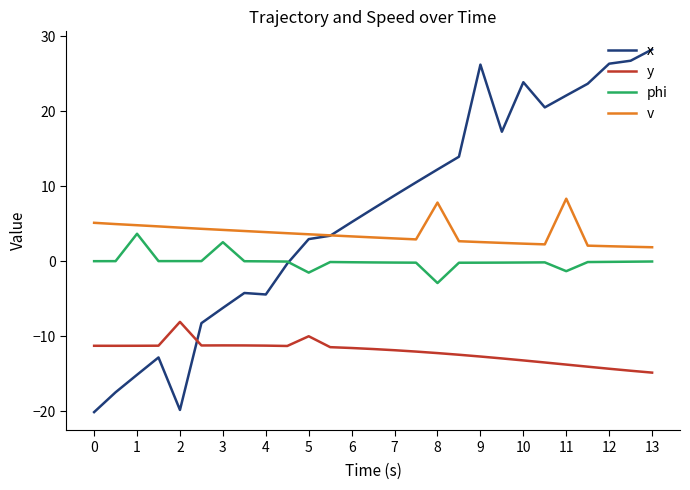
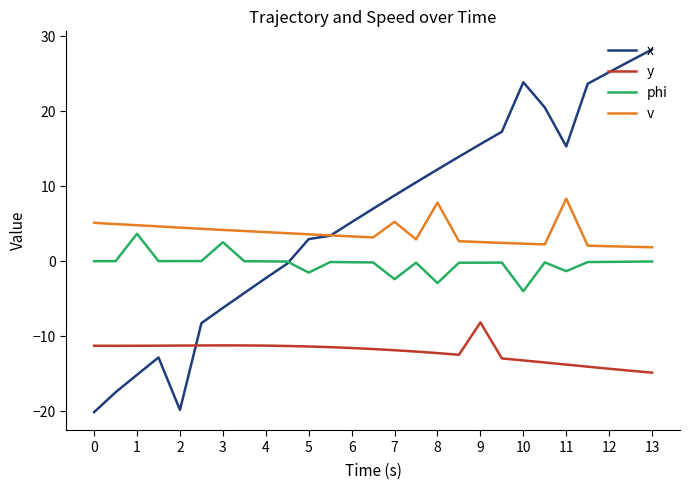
  {
    "x": {
      "0": -20,
      "1": -15,
      "2": -20,
      "3": -6,
-     "4": -4,
+     "4": -2,
      "5": 3,
      "6": 5,
      "7": 9,
      "8": 12,
-     "9": 26,
+     "9": 16,
      "10": 24,
-     "11": 22,
-     "12": 26,
+     "11": 15,
+     "12": 25,
      "13": 28
    },
    "y": {
      "0": -11,
      "1": -11,
-     "2": -8,
+     "2": -11,
      "3": -11,
      "4": -11,
-     "5": -10,
+     "5": -11,
      "6": -12,
      "7": -12,
      "8": -12,
-     "9": -13,
+     "9": -8,
      "10": -13,
      "11": -14,
      "12": -14,
      "13": -15
    },
    "phi": {
      "0": 0,
      "1": 4,
      "2": 0,
      "3": 3,
      "4": 0,
      "5": -2,
      "6": 0,
-     "7": 0,
+     "7": -2,
      "8": -3,
      "9": 0,
-     "10": 0,
+     "10": -4,
      "11": -1,
      "12": 0,
      "13": 0
    },
    "v": {
      "0": 5,
      "1": 5,
      "2": 4,
      "3": 4,
      "4": 4,
      "5": 4,
      "6": 3,
-     "7": 3,
+     "7": 5,
      "8": 8,
      "9": 3,
      "10": 2,
      "11": 8,
      "12": 2,
      "13": 2
    }
  }
